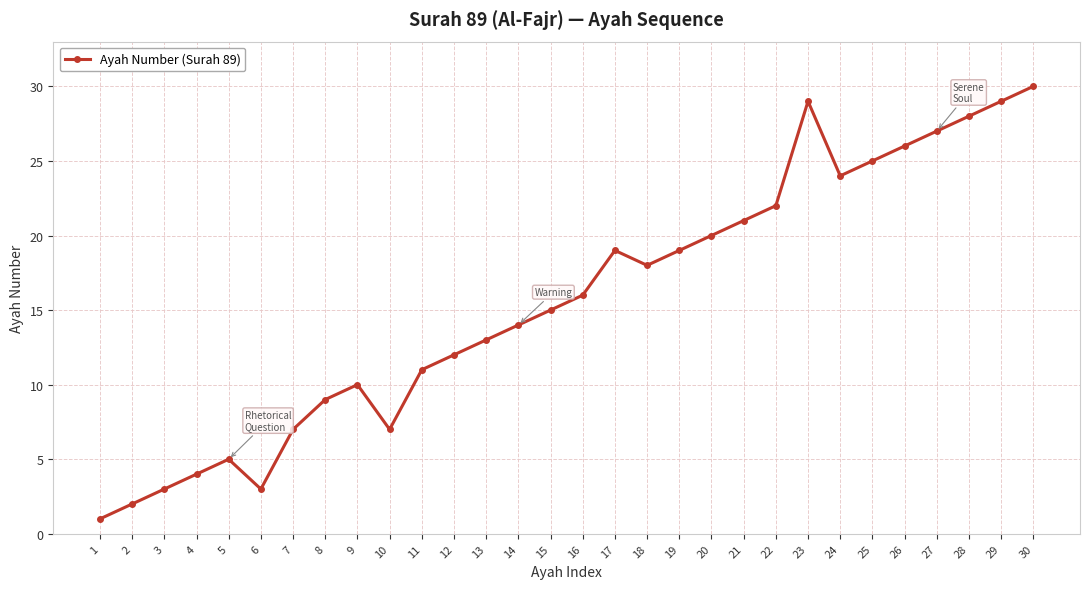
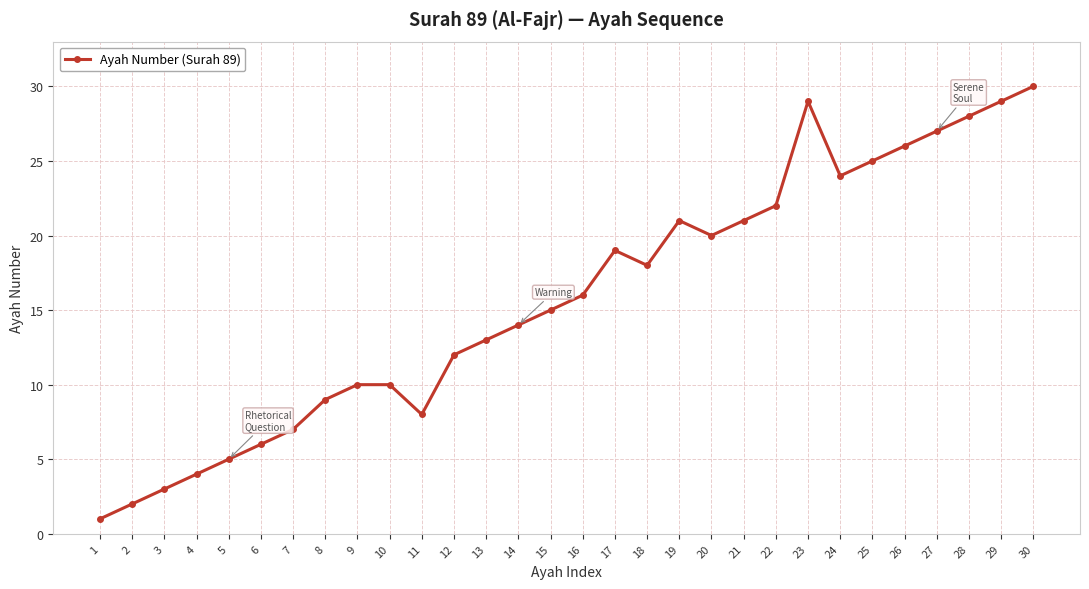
  {
    "1": 1,
    "2": 2,
    "3": 3,
    "4": 4,
    "5": 5,
-   "6": 3,
+   "6": 6,
    "8": 9,
    "9": 10,
-   "10": 7,
-   "11": 11,
+   "10": 10,
+   "11": 8,
    "12": 12,
    "13": 13,
    "14": 14,
    "15": 15,
    "16": 16,
    "17": 19,
    "18": 18,
-   "19": 19,
+   "19": 21,
    "20": 20,
    "21": 21,
    "22": 22,
    "23": 29,
    "24": 24,
    "25": 25,
    "26": 26,
    "27": 27,
    "28": 28,
    "29": 29,
    "30": 30
  }
